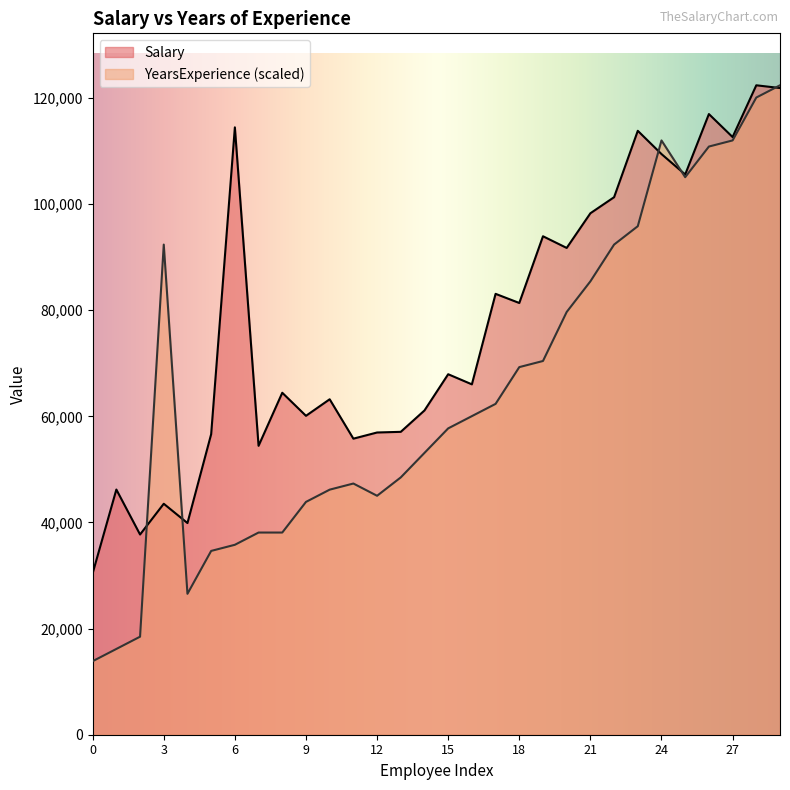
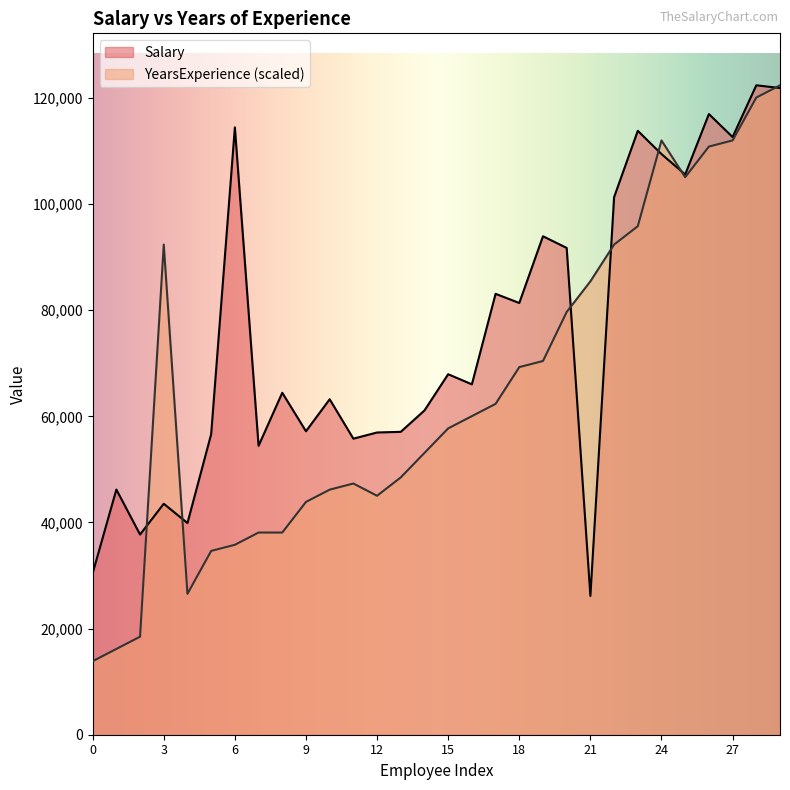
  {
    "Salary": {
      "0": "30,000",
      "3": "44,000",
      "6": "114,000",
-     "9": "60,000",
+     "9": "57,000",
      "12": "57,000",
      "15": "68,000",
      "18": "81,000",
-     "21": "98,000",
+     "21": "26,000",
      "24": "109,000",
      "27": "113,000"
    },
    "YearsExperience (scaled)": {
      "0": "14,000",
      "3": "92,000",
      "6": "36,000",
      "9": "44,000",
      "12": "45,000",
      "15": "58,000",
      "18": "69,000",
      "21": "85,000",
      "24": "112,000",
      "27": "112,000"
    }
  }
